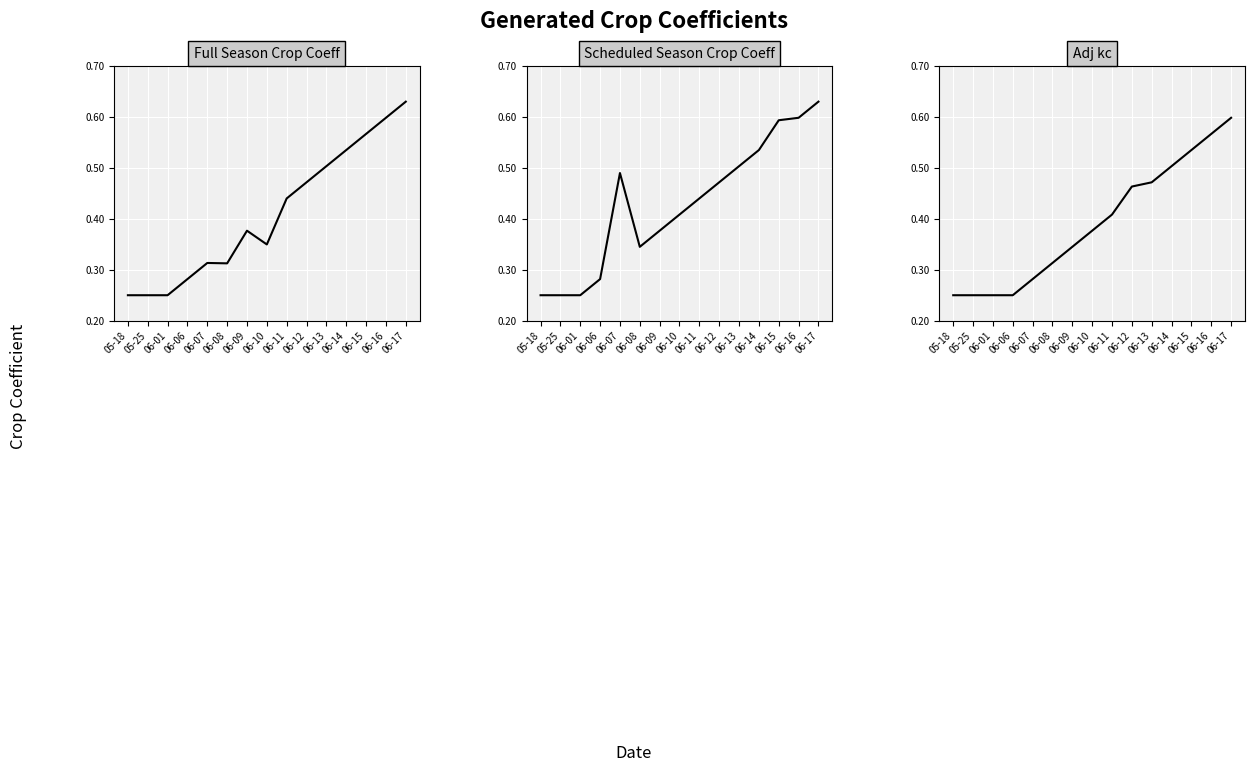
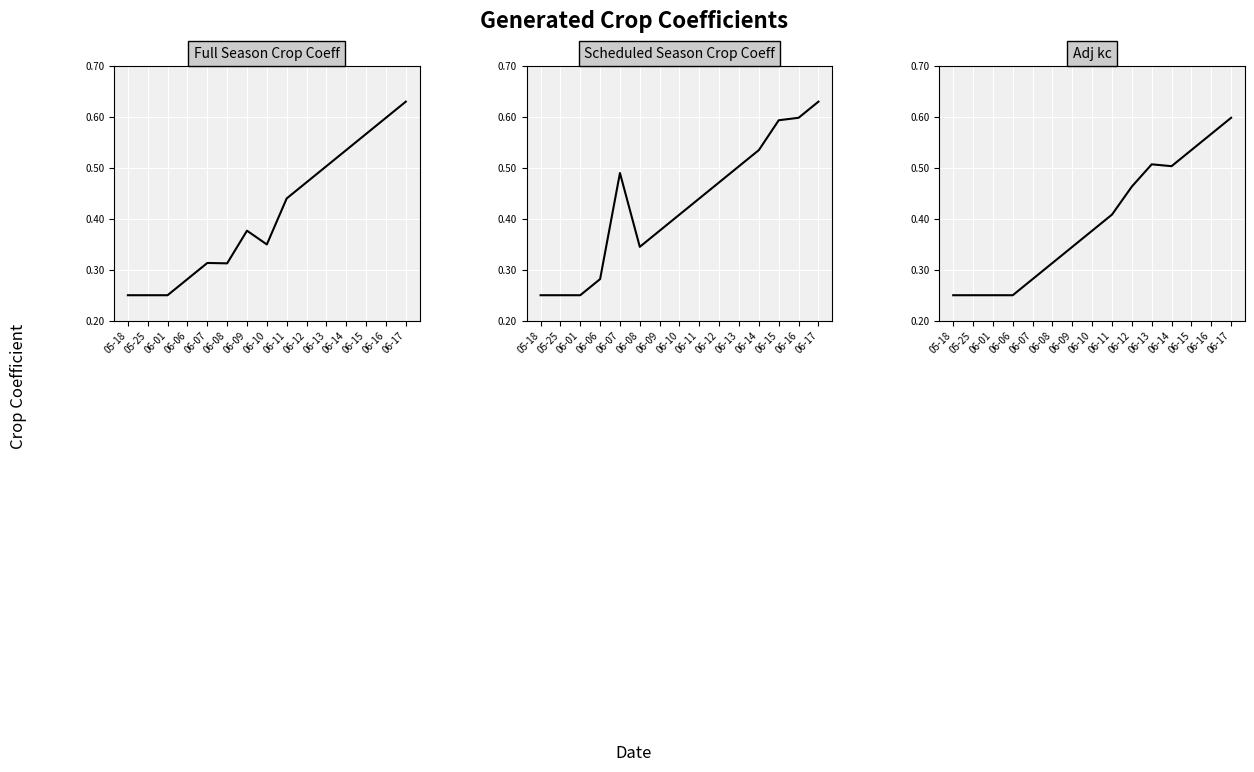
  {
    "Full Season Crop Coeff": {
      "05-18": 0.25,
      "05-25": 0.25,
      "06-01": 0.25,
      "06-06": 0.28,
      "06-07": 0.31,
      "06-08": 0.31,
      "06-09": 0.38,
      "06-10": 0.35,
      "06-11": 0.44,
      "06-12": 0.47,
      "06-13": 0.50,
      "06-14": 0.54,
      "06-15": 0.57,
      "06-16": 0.60,
      "06-17": 0.63
    },
    "Scheduled Season Crop Coeff": {
      "05-18": 0.25,
      "05-25": 0.25,
      "06-01": 0.25,
      "06-06": 0.28,
      "06-07": 0.49,
      "06-08": 0.35,
      "06-09": 0.38,
      "06-10": 0.41,
      "06-11": 0.44,
      "06-12": 0.47,
      "06-13": 0.50,
      "06-14": 0.54,
      "06-15": 0.59,
      "06-16": 0.60,
      "06-17": 0.63
    },
    "Adj kc": {
      "05-18": 0.25,
      "05-25": 0.25,
      "06-01": 0.25,
      "06-06": 0.25,
      "06-07": 0.28,
      "06-08": 0.31,
      "06-09": 0.35,
      "06-10": 0.38,
      "06-11": 0.41,
      "06-12": 0.46,
-     "06-13": 0.47,
+     "06-13": 0.51,
      "06-14": 0.50,
      "06-15": 0.54,
      "06-16": 0.57,
      "06-17": 0.60
    }
  }
